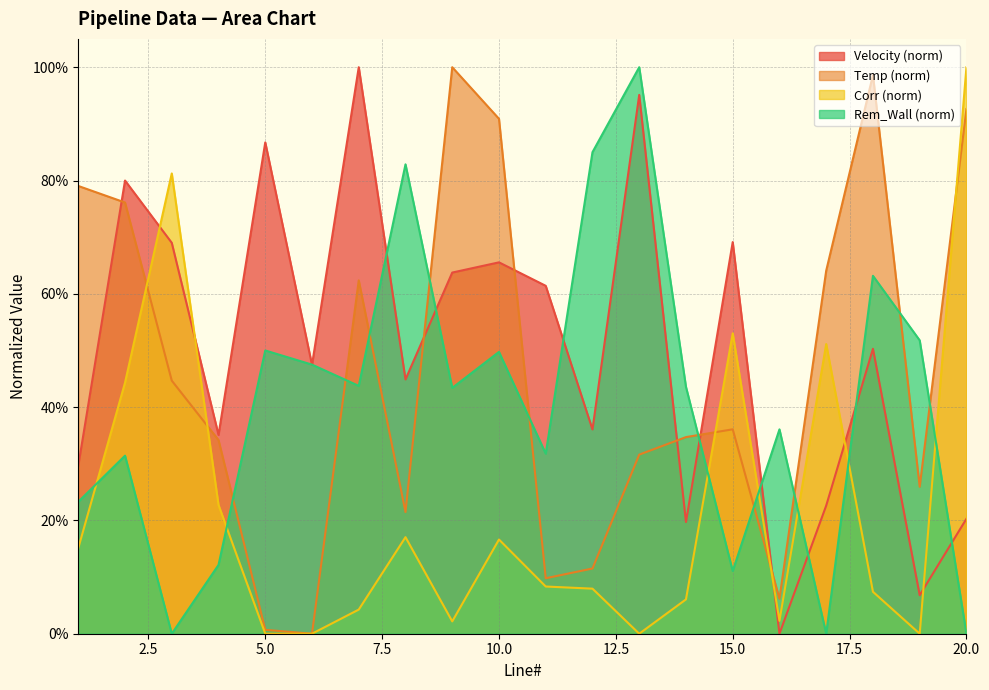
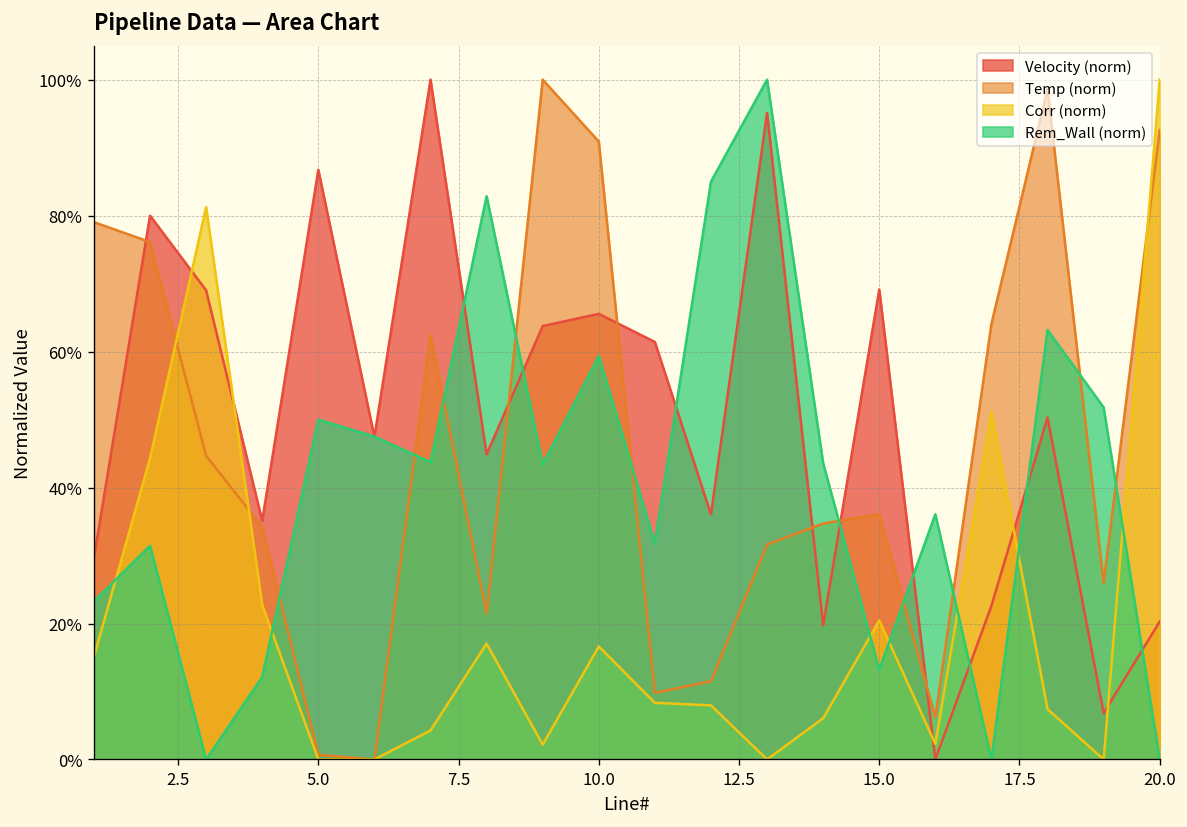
  {
    "Corr (norm)": {
      "5.0": "0%",
      "10.0": "17%",
-     "15.0": "53%",
+     "15.0": "20%",
      "20.0": "100%"
    },
    "Rem_Wall (norm)": {
      "5.0": "50%",
-     "10.0": "50%",
-     "15.0": "11%",
+     "10.0": "59%",
+     "15.0": "13%",
      "20.0": "0%"
    }
  }
